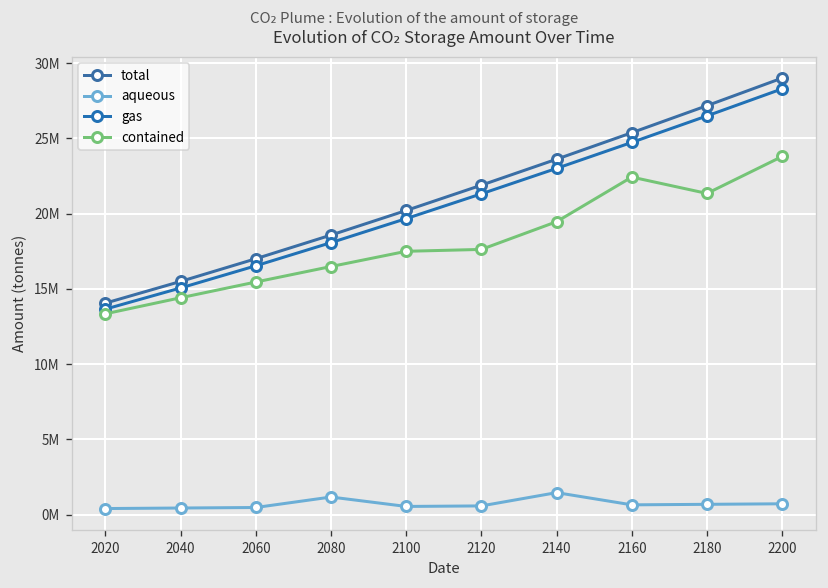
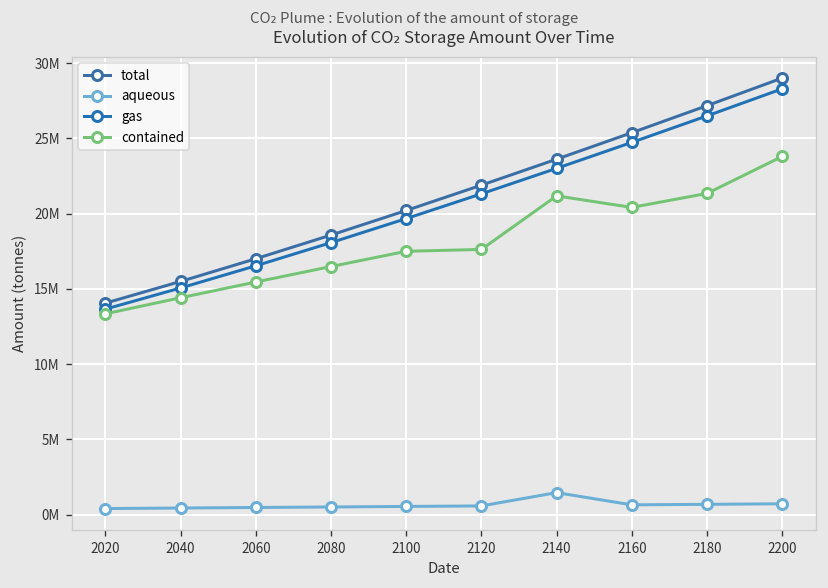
  {
    "aqueous": {
      "2020": 400000,
      "2040": 400000,
      "2060": 500000,
-     "2080": 1200000,
+     "2080": 500000,
      "2100": 500000,
      "2120": 600000,
      "2140": 1500000,
      "2160": 600000,
      "2180": 700000,
      "2200": 700000
    },
    "contained": {
      "2020": 13300000,
      "2040": 14400000,
      "2060": 15500000,
      "2080": 16500000,
      "2100": 17500000,
      "2120": 17600000,
-     "2140": 19500000,
-     "2160": 22400000,
+     "2140": 21200000,
+     "2160": 20400000,
      "2180": 21300000,
      "2200": 23800000
    }
  }
